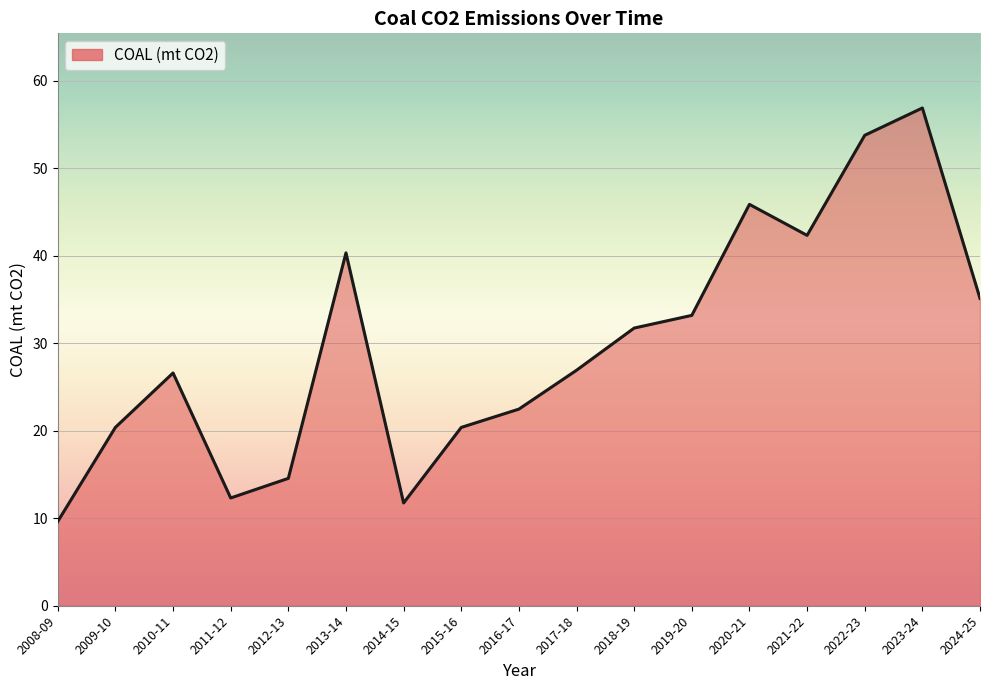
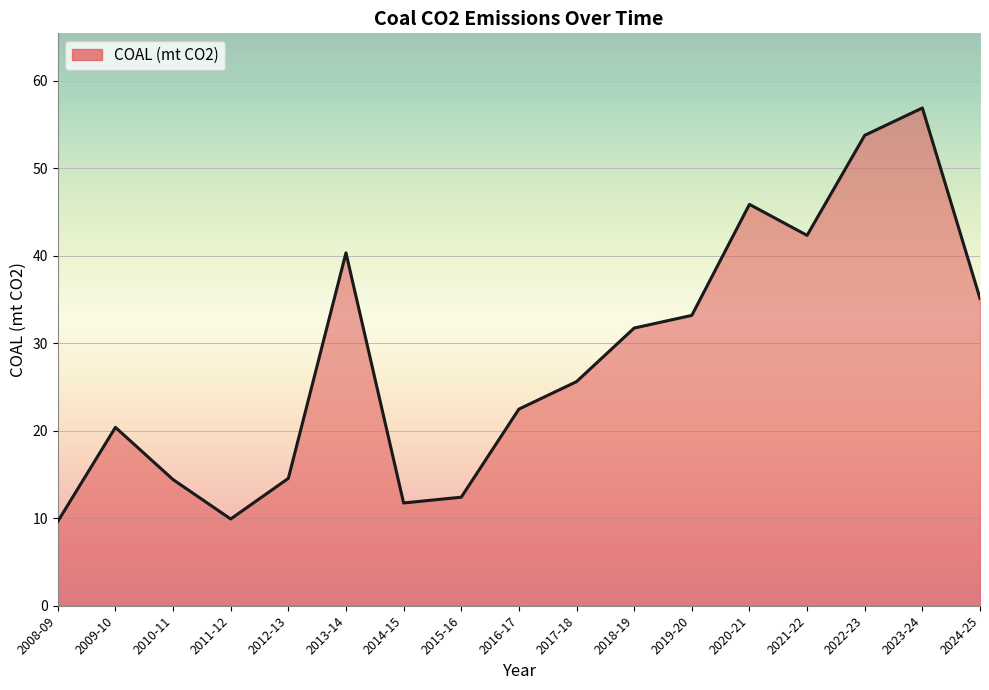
  {
    "2008-09": 10,
    "2009-10": 20,
-   "2010-11": 27,
-   "2011-12": 12,
+   "2010-11": 14,
+   "2011-12": 10,
    "2012-13": 15,
    "2013-14": 40,
    "2014-15": 12,
-   "2015-16": 20,
+   "2015-16": 12,
    "2016-17": 22,
-   "2017-18": 27,
+   "2017-18": 26,
    "2018-19": 32,
    "2019-20": 33,
    "2020-21": 46,
    "2021-22": 42,
    "2022-23": 54,
    "2023-24": 57,
    "2024-25": 35
  }
